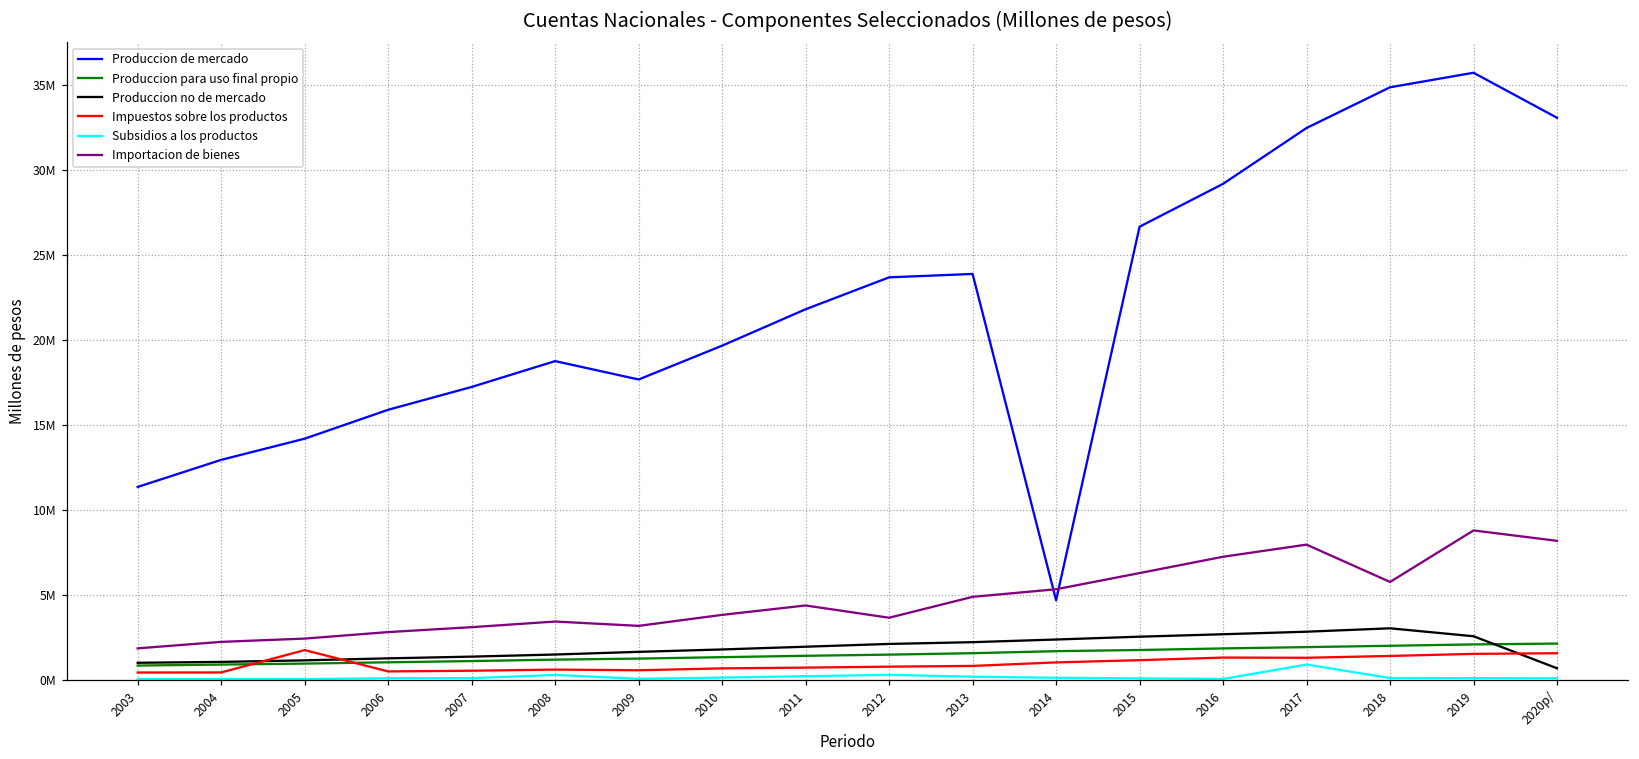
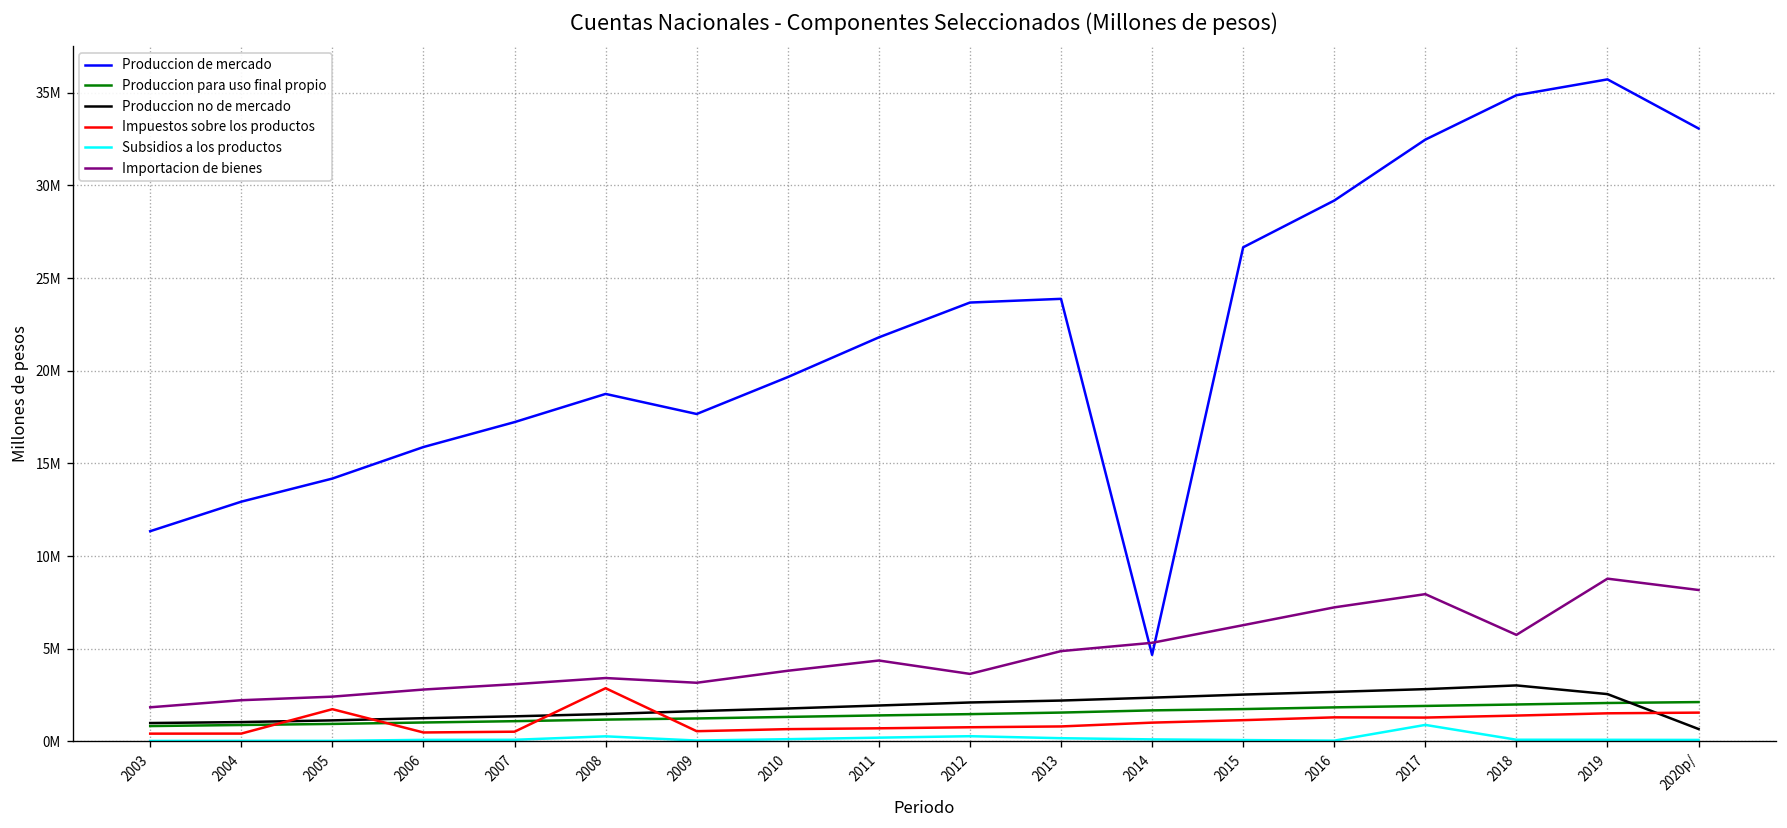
  {
    "Produccion de mercado": {
      "2003": 11300000,
      "2004": 12900000,
      "2005": 14200000,
      "2006": 15900000,
      "2007": 17200000,
      "2008": 18800000,
      "2009": 17700000,
      "2010": 19700000,
      "2011": 21800000,
      "2012": 23700000,
      "2013": 23900000,
      "2014": 4700000,
      "2015": 26700000,
      "2016": 29200000,
      "2017": 32500000,
      "2018": 34900000,
      "2019": 35700000,
      "2020p/": 33100000
    },
    "Produccion para uso final propio": {
      "2005": 900000,
      "2006": 1000000,
      "2007": 1100000,
      "2008": 1200000,
      "2009": 1200000,
      "2010": 1300000,
      "2011": 1400000,
      "2012": 1500000,
      "2013": 1600000,
      "2014": 1700000,
      "2015": 1700000,
      "2016": 1800000,
      "2017": 1900000,
      "2018": 2000000,
      "2019": 2100000,
      "2020p/": 2100000
    },
    "Produccion no de mercado": {
      "2005": 1100000,
      "2006": 1300000,
      "2007": 1400000,
      "2008": 1500000,
      "2009": 1600000,
      "2010": 1800000,
      "2011": 1900000,
      "2012": 2100000,
      "2013": 2200000,
      "2014": 2400000,
      "2015": 2500000,
      "2016": 2700000,
      "2017": 2800000,
      "2018": 3000000,
      "2019": 2600000,
      "2020p/": 700000
    },
    "Impuestos sobre los productos": {
      "2003": 400000,
      "2004": 400000,
      "2005": 1700000,
      "2006": 500000,
      "2007": 500000,
-     "2008": 600000,
+     "2008": 2900000,
      "2009": 600000,
      "2010": 700000,
      "2011": 700000,
      "2012": 800000,
      "2013": 800000,
      "2014": 1000000,
      "2015": 1100000,
      "2016": 1300000,
      "2017": 1300000,
      "2018": 1400000,
      "2019": 1500000,
      "2020p/": 1600000
    },
    "Subsidios a los productos": {
      "2003": 0,
      "2004": 0,
      "2005": 0,
      "2006": 100000,
      "2007": 100000,
      "2008": 300000,
      "2009": 0,
      "2010": 100000,
      "2011": 200000,
      "2012": 300000,
      "2013": 200000,
      "2014": 100000,
      "2015": 100000,
      "2016": 0,
      "2017": 900000,
      "2018": 100000,
      "2019": 100000,
      "2020p/": 100000
    },
    "Importacion de bienes": {
      "2003": 1800000,
      "2004": 2200000,
      "2005": 2400000,
      "2006": 2800000,
      "2007": 3100000,
      "2008": 3400000,
      "2009": 3200000,
      "2010": 3800000,
      "2011": 4400000,
      "2012": 3600000,
      "2013": 4900000,
      "2014": 5300000,
      "2015": 6300000,
      "2016": 7200000,
      "2017": 7900000,
      "2018": 5700000,
      "2019": 8800000,
      "2020p/": 8200000
    }
  }
